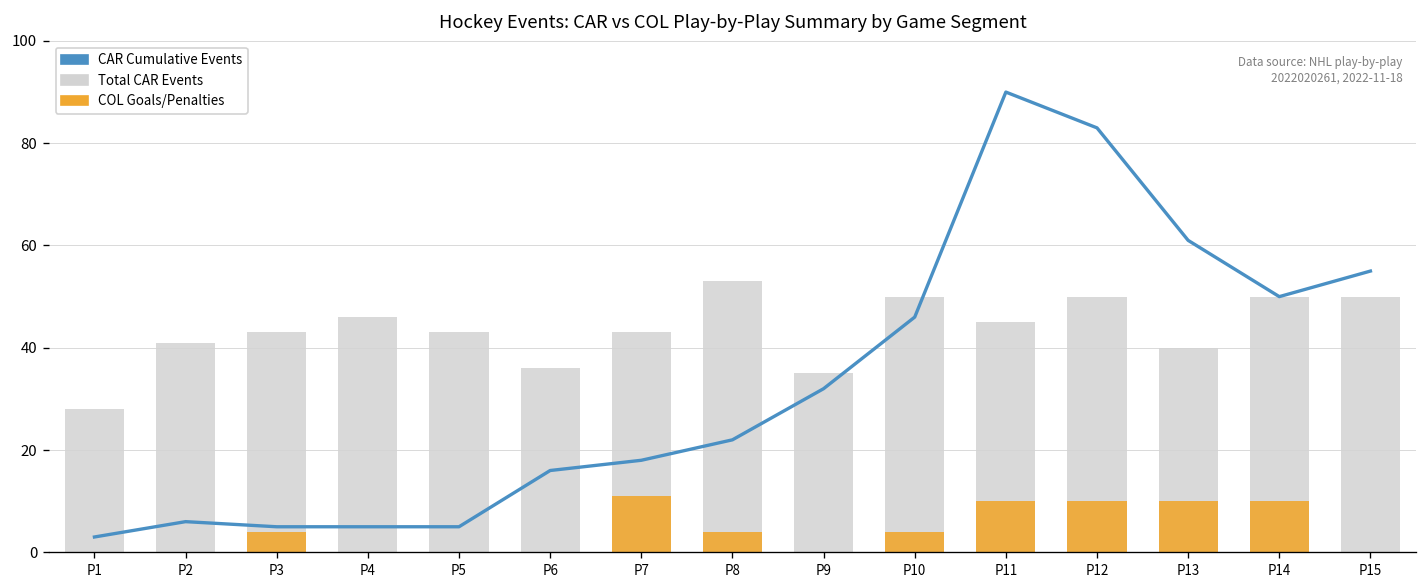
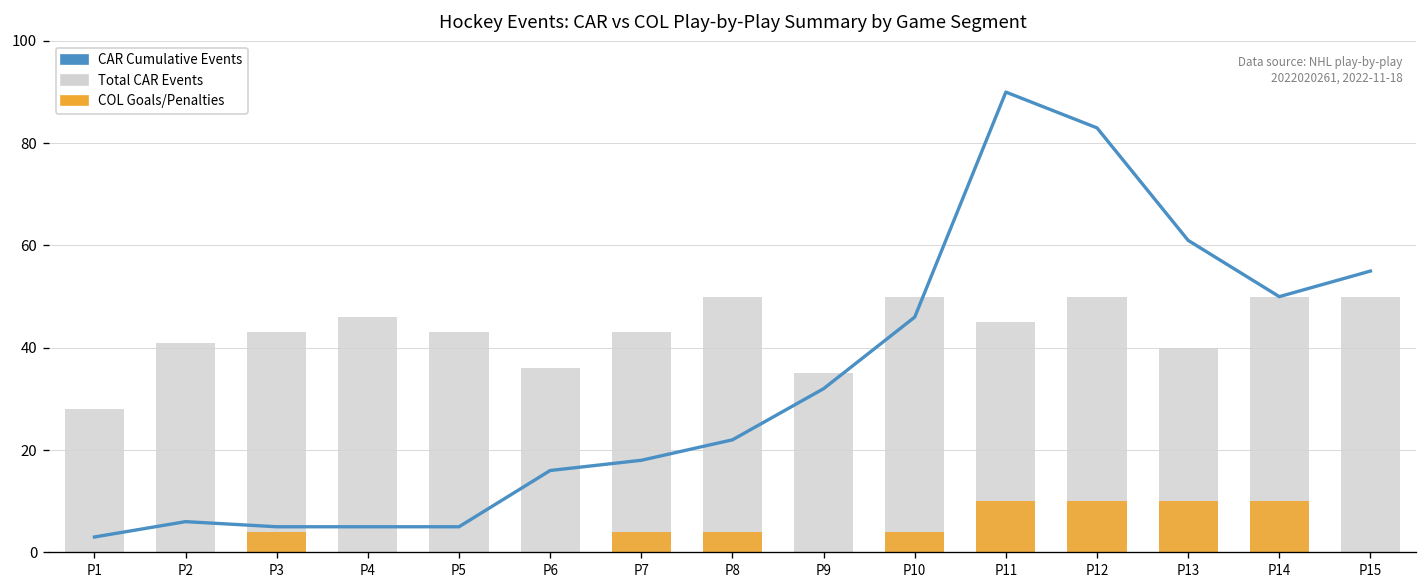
  {
    "CAR Cumulative Events": {
      "P1": 3,
      "P2": 6,
      "P3": 5,
      "P4": 5,
      "P5": 5,
      "P6": 16,
      "P7": 18,
      "P8": 22,
      "P9": 32,
      "P10": 46,
      "P11": 90,
      "P12": 83,
      "P13": 61,
      "P14": 50,
      "P15": 55
    },
    "Total CAR Events": {
      "P1": 28,
      "P2": 41,
      "P3": 43,
      "P4": 46,
      "P5": 43,
      "P6": 36,
      "P7": 43,
-     "P8": 53,
+     "P8": 50,
      "P9": 35,
      "P10": 50,
      "P11": 45,
      "P12": 50,
      "P13": 40,
      "P14": 50,
      "P15": 50
    },
    "COL Goals/Penalties": {
      "P1": 0,
      "P2": 0,
      "P4": 0,
      "P5": 0,
      "P6": 0,
-     "P7": 11,
+     "P7": 4,
      "P9": 0,
      "P15": 0
    }
  }
